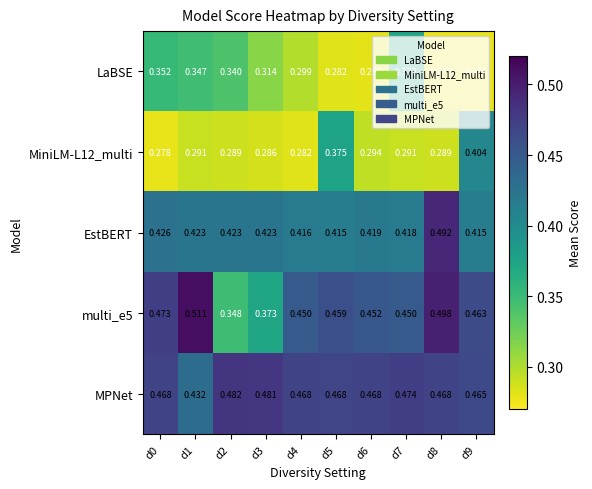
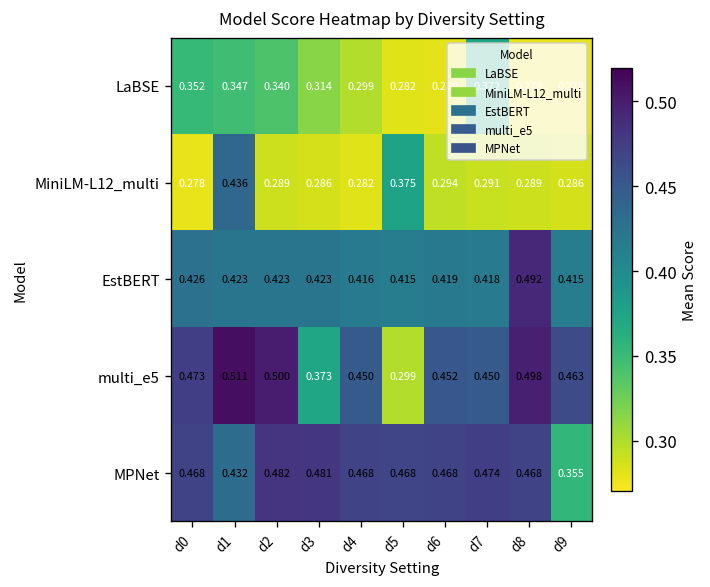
  {
    "LaBSE": {
      "d0": 0.352,
      "d1": 0.347,
      "d2": 0.340,
      "d3": 0.314,
      "d4": 0.299,
      "d5": 0.282
    },
    "MiniLM-L12_multi": {
      "d0": 0.278,
-     "d1": 0.291,
+     "d1": 0.436,
      "d2": 0.289,
      "d3": 0.286,
      "d4": 0.282,
      "d5": 0.375,
      "d6": 0.294,
      "d7": 0.291,
      "d8": 0.289,
-     "d9": 0.404
+     "d9": 0.286
    },
    "EstBERT": {
      "d0": 0.426,
      "d1": 0.423,
      "d2": 0.423,
      "d3": 0.423,
      "d4": 0.416,
      "d5": 0.415,
      "d6": 0.419,
      "d7": 0.418,
      "d8": 0.492,
      "d9": 0.415
    },
    "multi_e5": {
      "d0": 0.473,
      "d1": 0.511,
-     "d2": 0.348,
+     "d2": 0.500,
      "d3": 0.373,
      "d4": 0.450,
-     "d5": 0.459,
+     "d5": 0.299,
      "d6": 0.452,
      "d7": 0.450,
      "d8": 0.498,
      "d9": 0.463
    },
    "MPNet": {
      "d0": 0.468,
      "d1": 0.432,
      "d2": 0.482,
      "d3": 0.481,
      "d4": 0.468,
      "d5": 0.468,
      "d6": 0.468,
      "d7": 0.474,
      "d8": 0.468,
-     "d9": 0.465
+     "d9": 0.355
    }
  }
